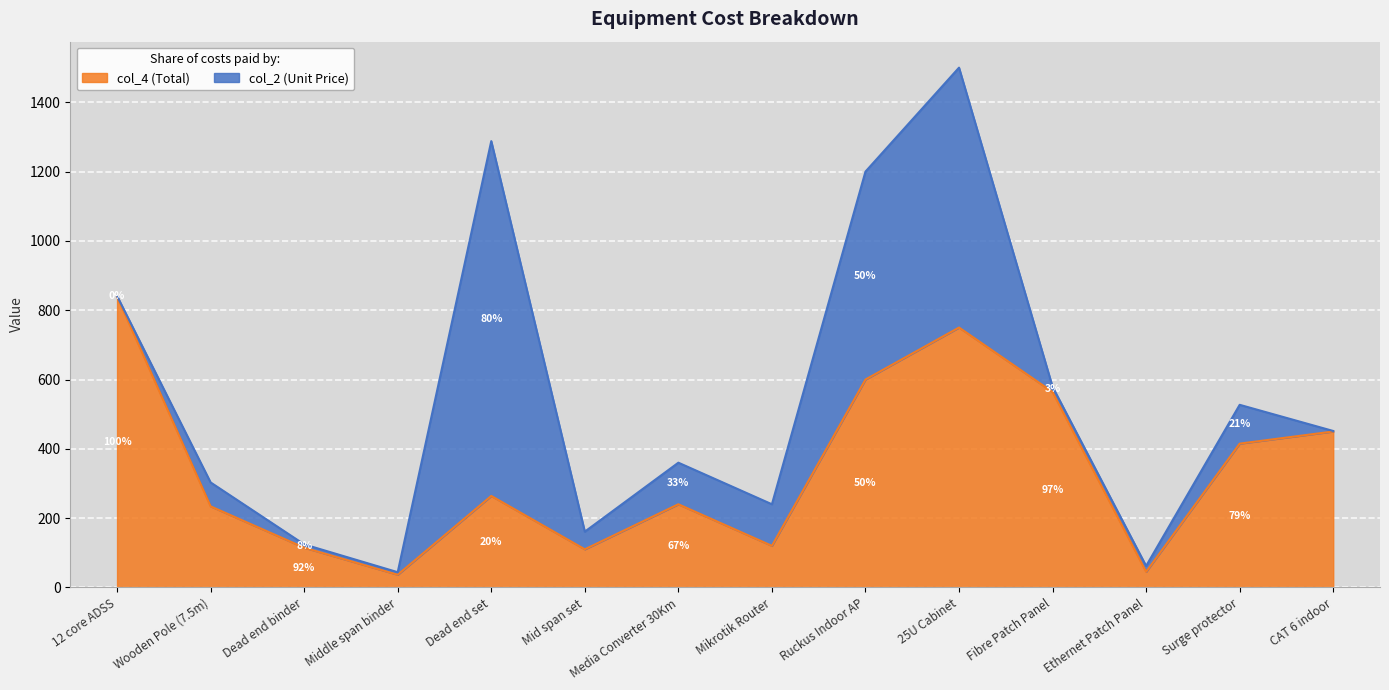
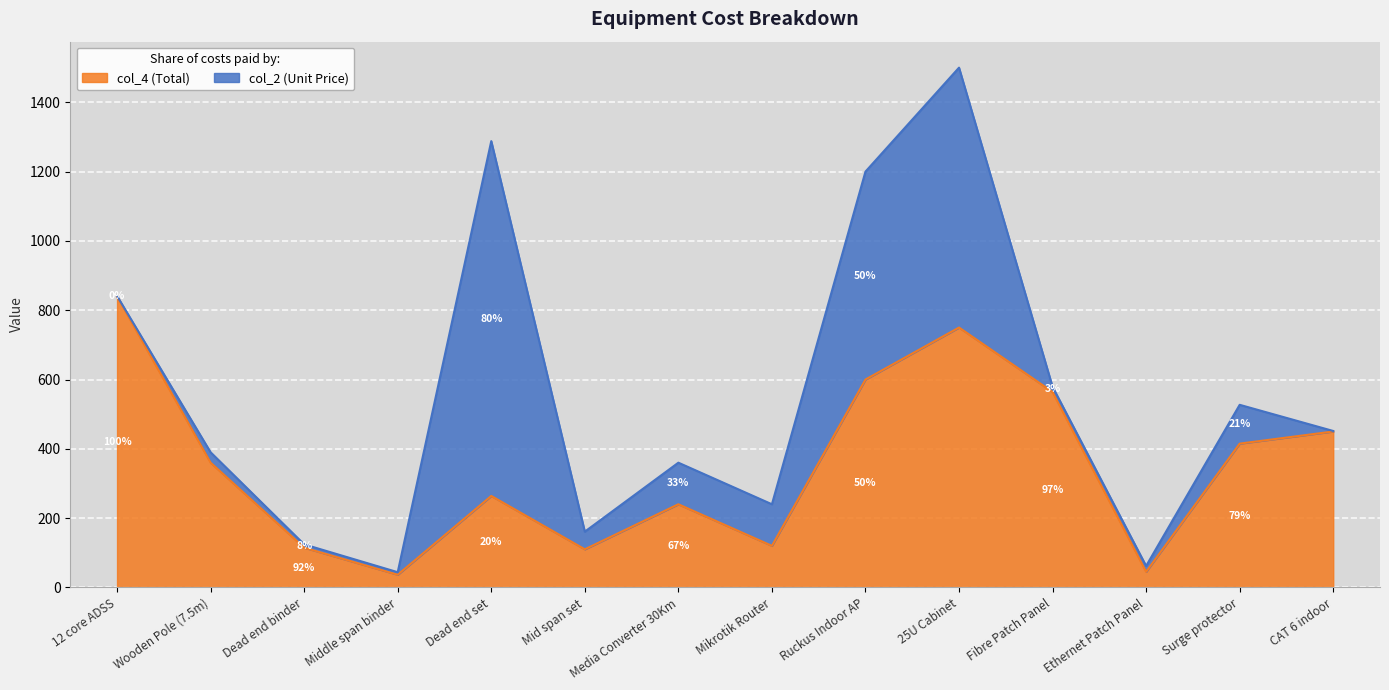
  {
    "col_4 (Total)": {
-     "Wooden Pole (7.5m)": 230,
+     "Wooden Pole (7.5m)": 360,
      "Dead end set": 260,
      "Mid span set": 110,
      "Mikrotik Router": 120,
      "Ruckus Indoor AP": 600,
      "25U Cabinet": 750,
      "Ethernet Patch Panel": 50
    },
    "col_2 (Unit Price)": {
-     "Wooden Pole (7.5m)": 70,
+     "Wooden Pole (7.5m)": 30,
      "Dead end set": 1020,
      "Mid span set": 50,
      "Mikrotik Router": 120,
      "Ruckus Indoor AP": 600,
      "25U Cabinet": 750,
      "Ethernet Patch Panel": 20
    }
  }
